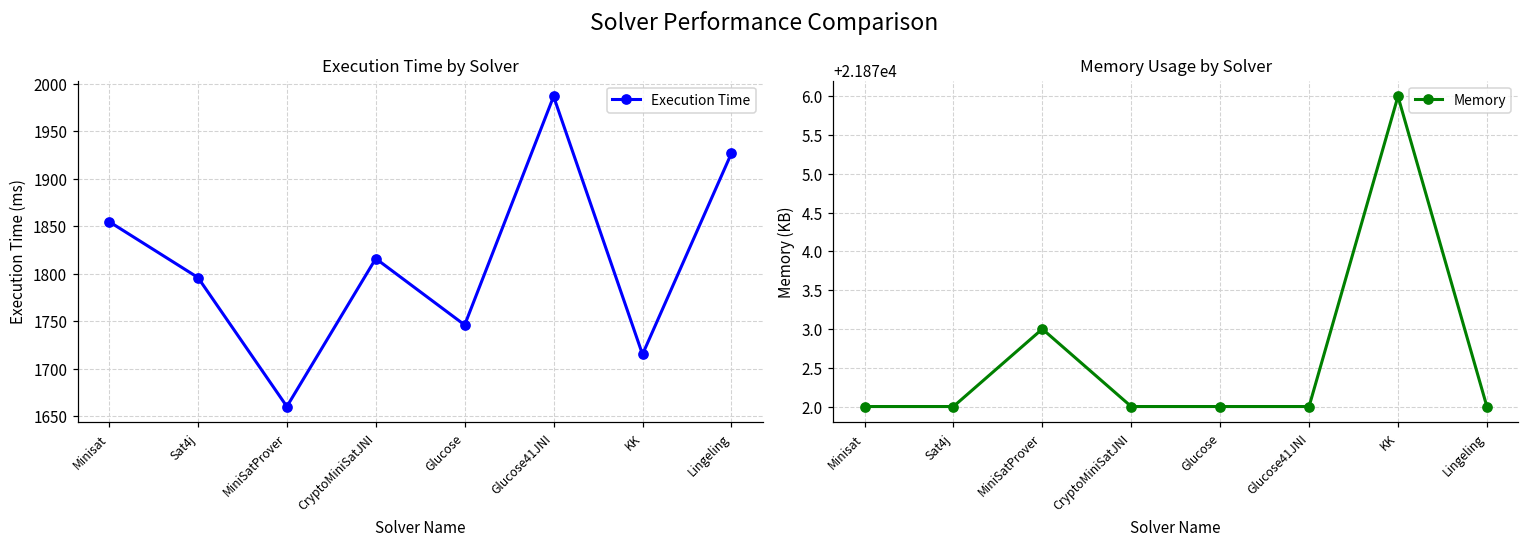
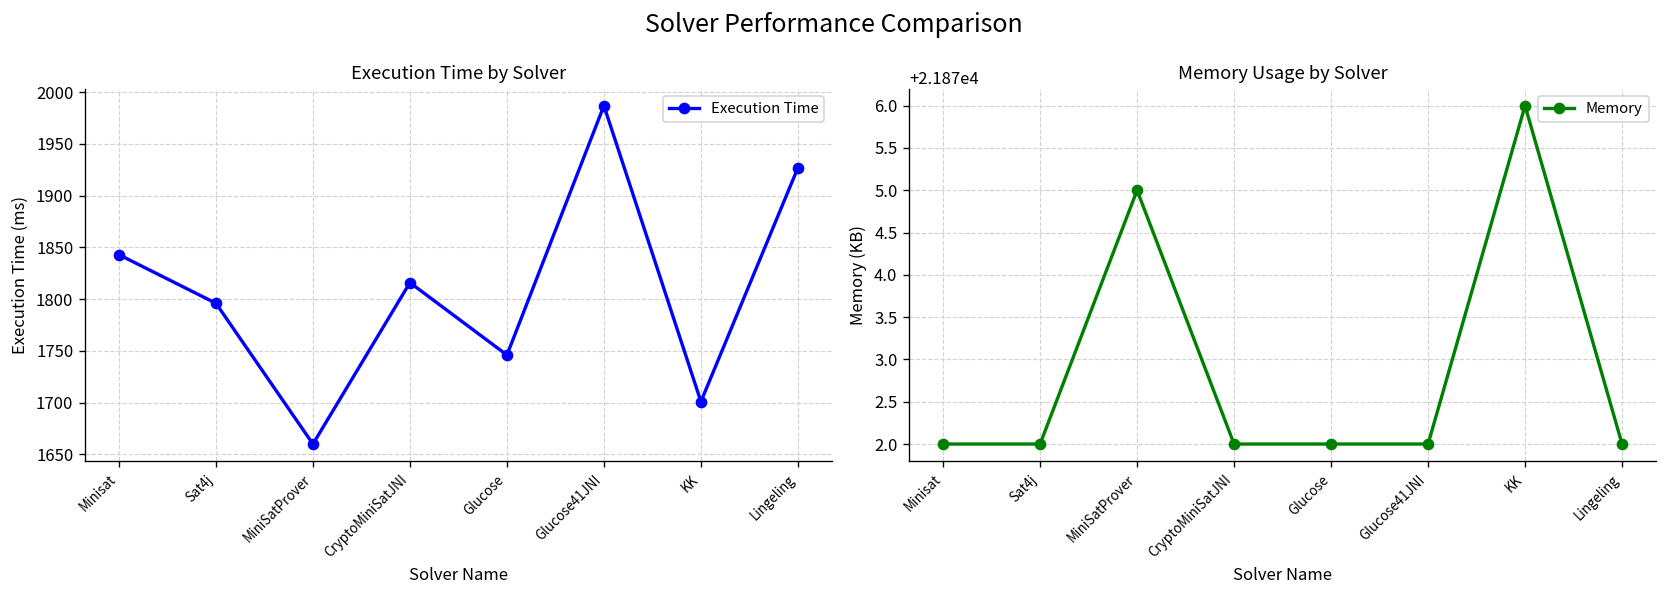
  {
    "Execution Time by Solver": {
-     "Minisat": 1860,
+     "Minisat": 1840,
      "Sat4j": 1800,
      "MiniSatProver": 1660,
      "CryptoMiniSatJNI": 1820,
      "Glucose": 1750,
      "Glucose41JNI": 1990,
-     "KK": 1720,
+     "KK": 1700,
      "Lingeling": 1930
    },
    "Memory Usage by Solver": {
      "Minisat": 21872,
      "Sat4j": 21872,
-     "MiniSatProver": 21873,
+     "MiniSatProver": 21875,
      "CryptoMiniSatJNI": 21872,
      "Glucose": 21872,
      "Glucose41JNI": 21872,
      "KK": 21876,
      "Lingeling": 21872
    }
  }
